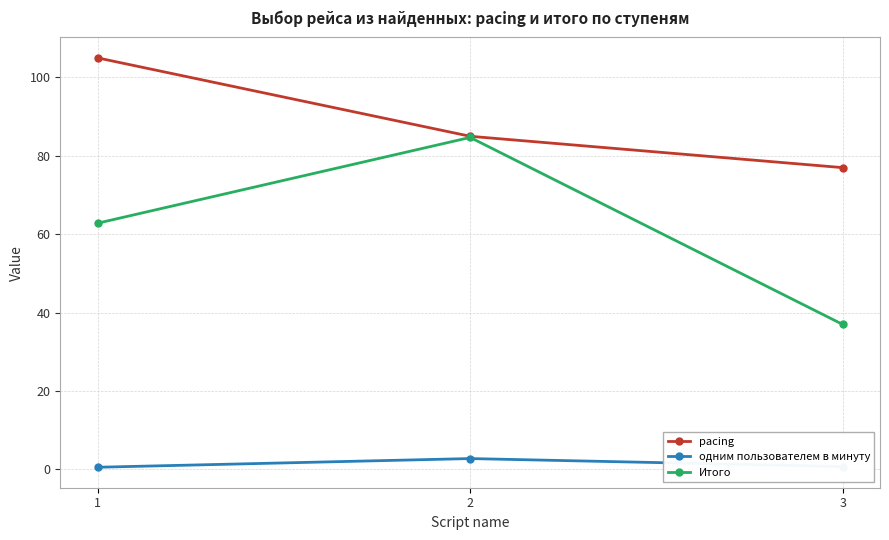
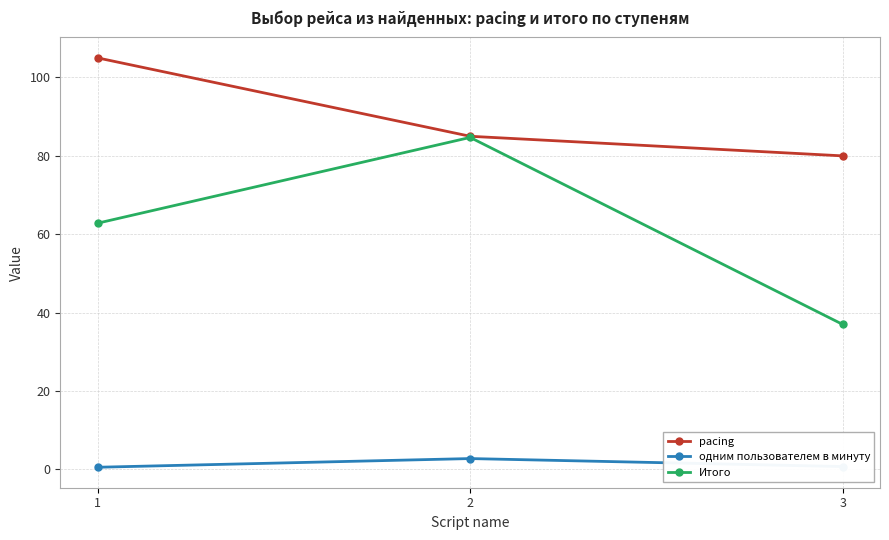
  {
    "pacing": {
      "1": 105,
-     "3": 77
+     "3": 80
    },
    "одним пользователем в минуту": {
      "1": 1,
      "2": 3
    },
    "Итого": {
      "1": 63,
      "3": 37
    }
  }
